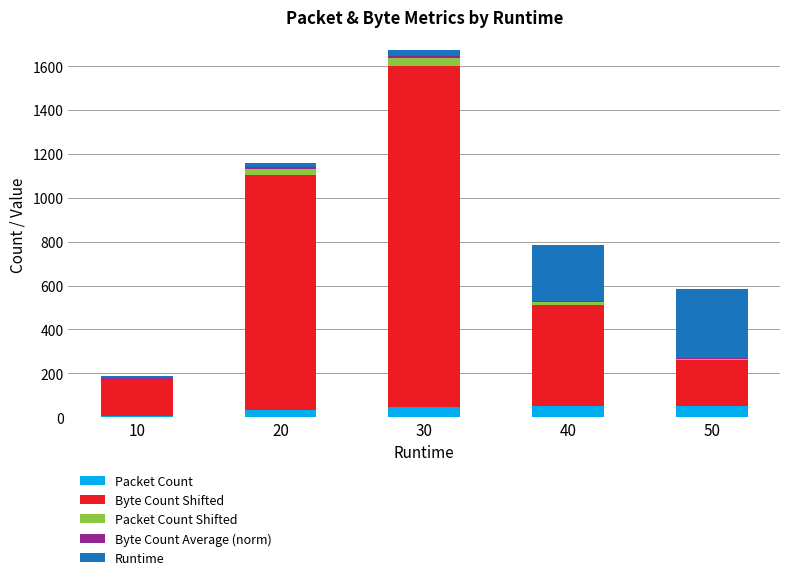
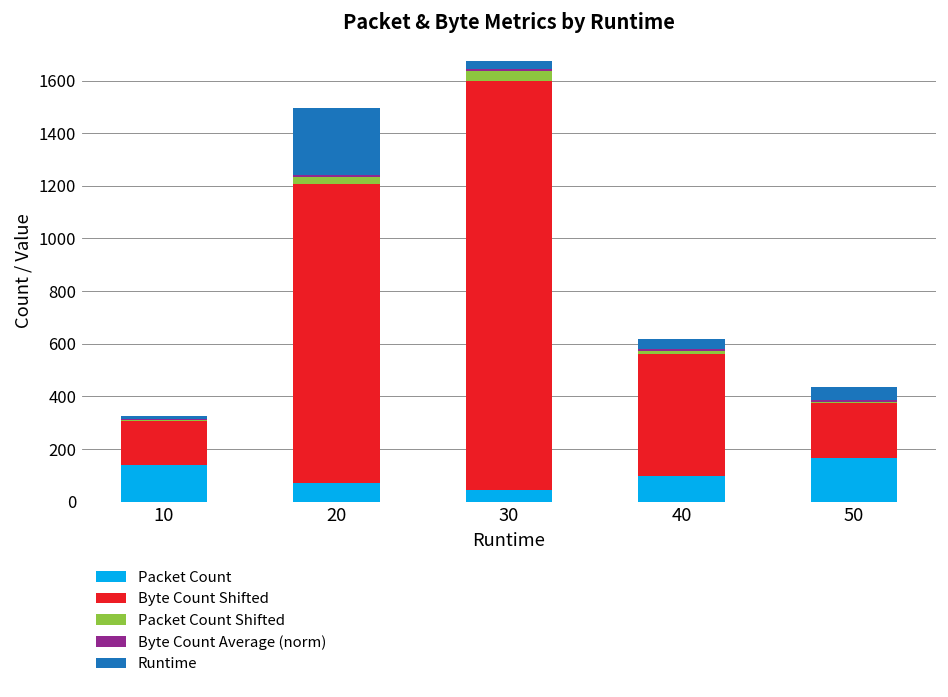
  {
    "Packet Count": {
-     "10": 0,
-     "20": 30,
+     "10": 140,
+     "20": 70,
      "30": 50,
-     "40": 50,
-     "50": 50
+     "40": 100,
+     "50": 170
    },
    "Byte Count Shifted": {
      "10": 170,
-     "20": 1070,
+     "20": 1130,
      "30": 1550,
      "40": 460,
      "50": 210
    },
    "Packet Count Shifted": {
      "20": 30,
      "30": 40
    },
    "Runtime": {
-     "20": 20,
+     "20": 250,
      "30": 30,
-     "40": 250,
-     "50": 310
+     "40": 40,
+     "50": 50
    }
  }
